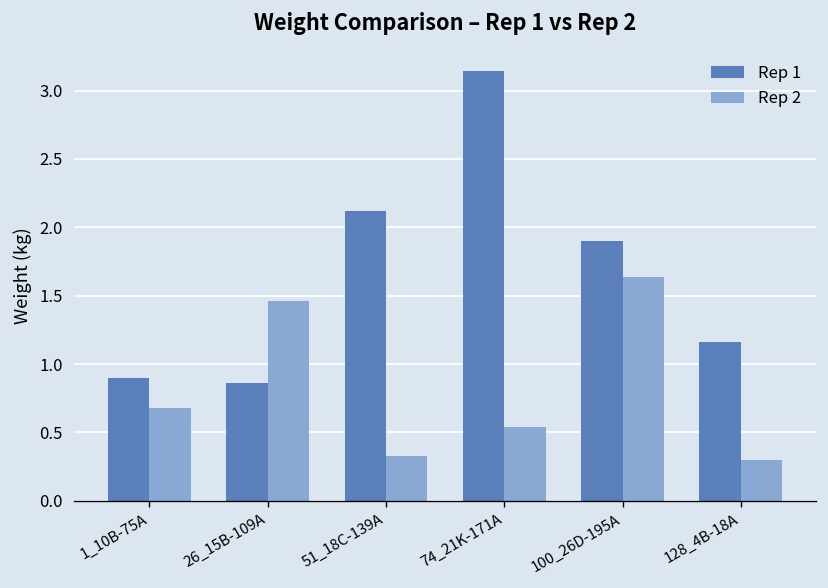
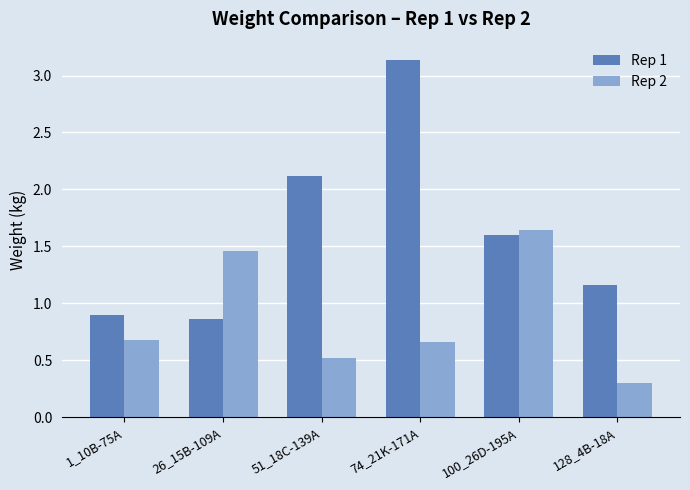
  {
    "Rep 1": {
      "1_10B-75A": 0.9,
      "26_15B-109A": 0.86,
      "51_18C-139A": 2.1,
      "74_21K-171A": 3.14,
-     "100_26D-195A": 1.9,
+     "100_26D-195A": 1.6,
      "128_4B-18A": 1.16
    },
    "Rep 2": {
      "1_10B-75A": 0.68,
      "26_15B-109A": 1.46,
-     "51_18C-139A": 0.33,
-     "74_21K-171A": 0.54,
+     "51_18C-139A": 0.52,
+     "74_21K-171A": 0.66,
      "100_26D-195A": 1.64,
      "128_4B-18A": 0.30
    }
  }
